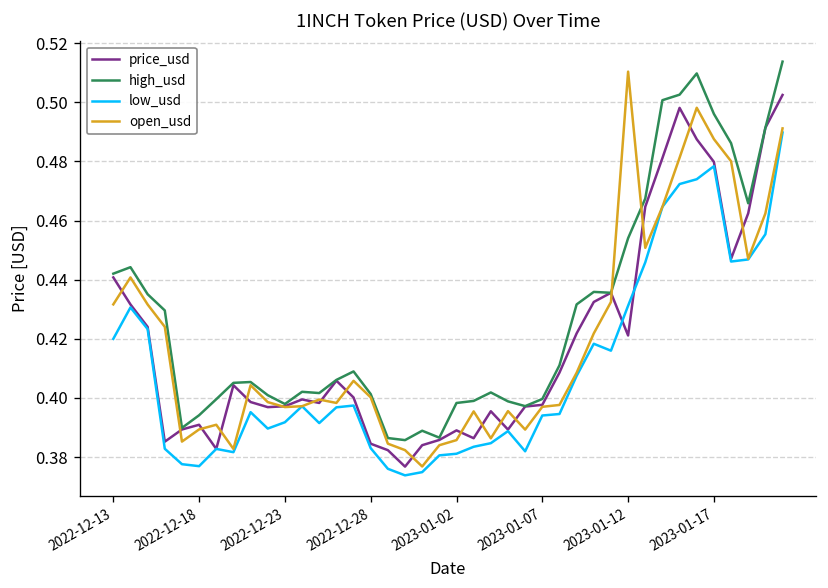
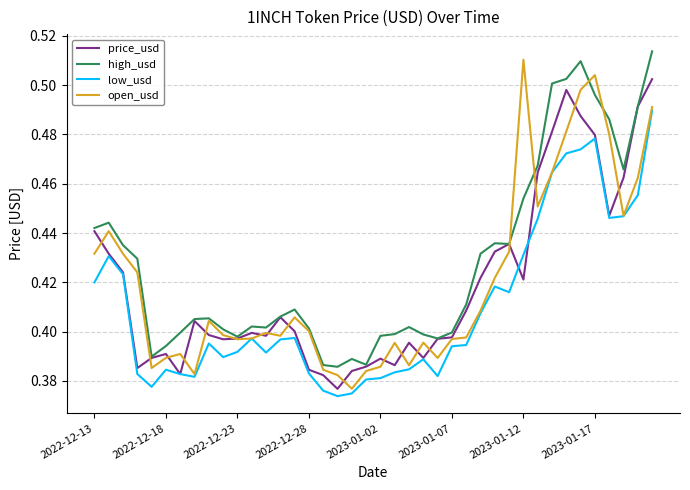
  {
    "price_usd": {
      "2022-12-13": 0.441,
      "2022-12-18": 0.391,
      "2022-12-28": 0.385,
      "2023-01-02": 0.389,
      "2023-01-12": 0.421,
      "2023-01-17": 0.480
    },
    "high_usd": {
      "2022-12-13": 0.442,
      "2022-12-18": 0.394,
      "2022-12-28": 0.401,
      "2023-01-02": 0.398,
      "2023-01-07": 0.400,
      "2023-01-12": 0.454,
      "2023-01-17": 0.496
    },
    "low_usd": {
      "2022-12-13": 0.420,
-     "2022-12-18": 0.377,
+     "2022-12-18": 0.385,
      "2022-12-23": 0.392,
      "2022-12-28": 0.383,
      "2023-01-02": 0.381,
      "2023-01-07": 0.394,
      "2023-01-12": 0.431,
      "2023-01-17": 0.478
    },
    "open_usd": {
      "2022-12-13": 0.432,
      "2022-12-18": 0.389,
      "2022-12-28": 0.400,
      "2023-01-02": 0.386,
      "2023-01-12": 0.510,
-     "2023-01-17": 0.488
+     "2023-01-17": 0.504
    }
  }
